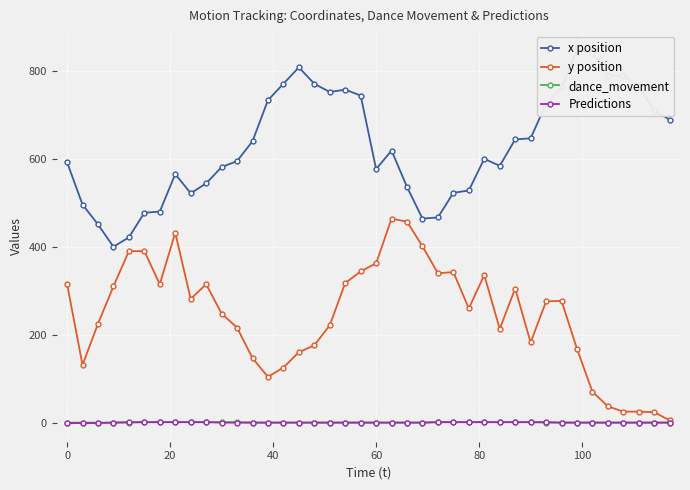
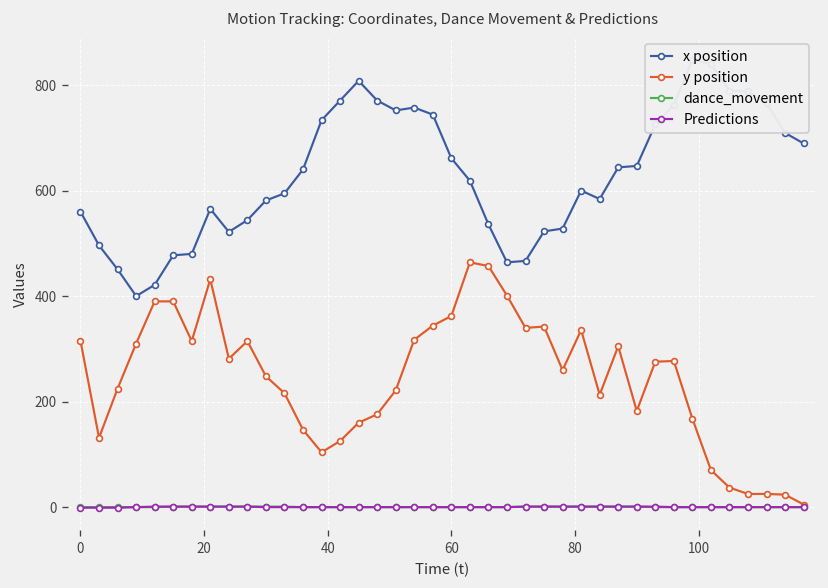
  {
    "x position": {
-     "0": 590,
-     "60": 580
+     "0": 560,
+     "60": 660
    },
    "y position": {
      "0": 320,
      "60": 360
    }
  }
